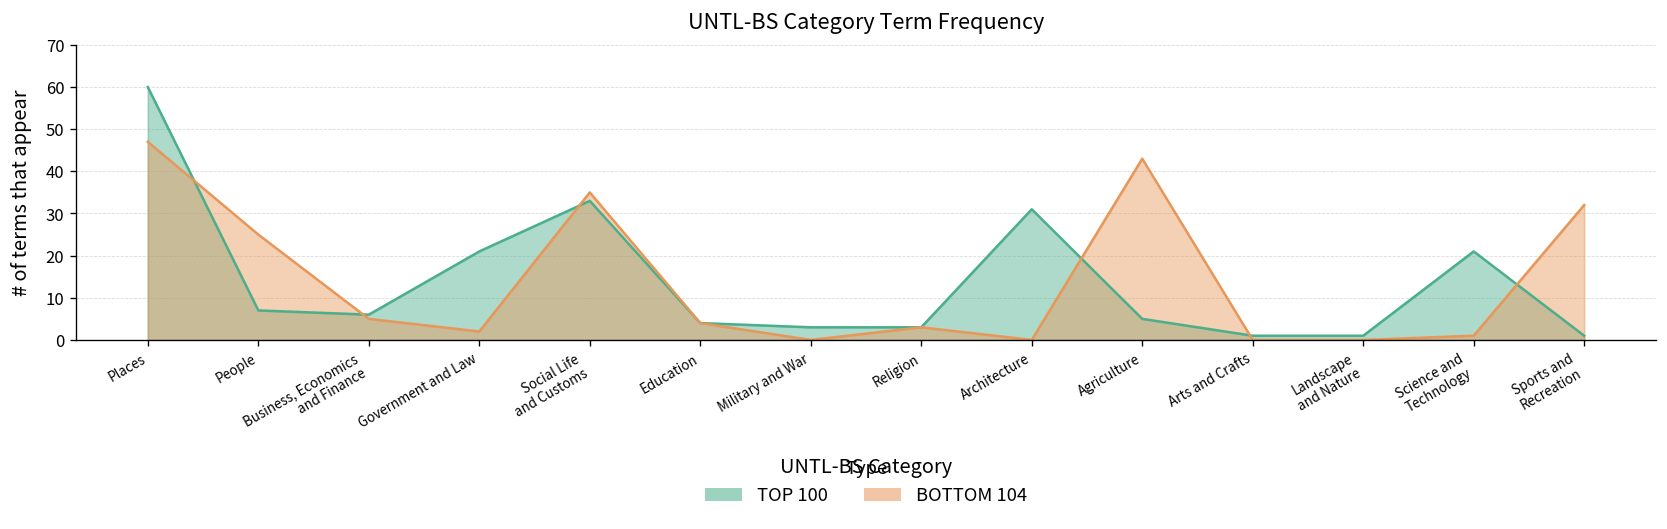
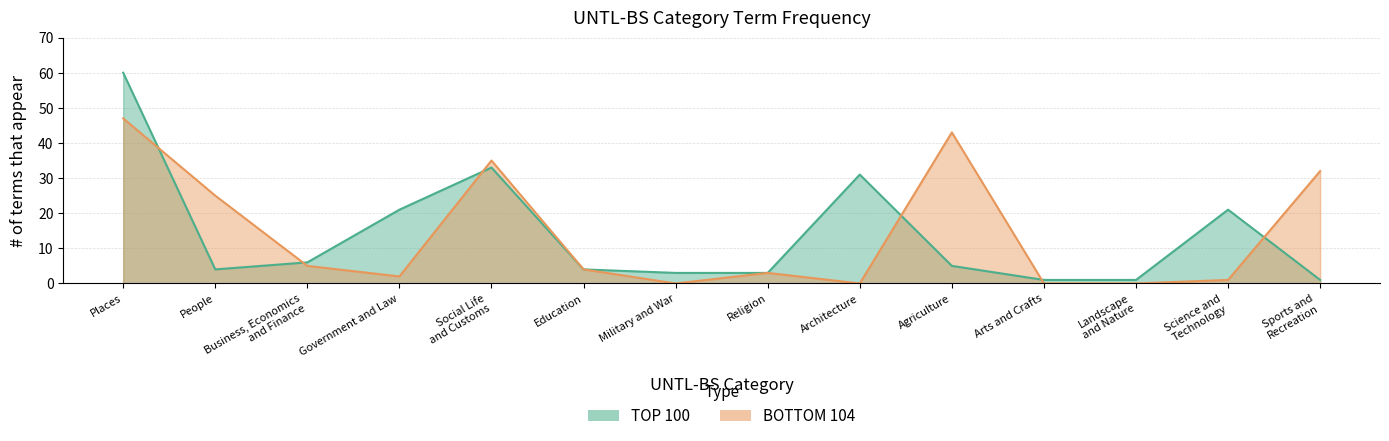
  {
    "TOP 100": {
      "Places": 60,
-     "People": 7,
+     "People": 4,
      "Business, Economics and Finance": 6,
      "Government and Law": 21,
      "Social Life and Customs": 33,
      "Military and War": 3,
      "Architecture": 31,
      "Agriculture": 5,
      "Arts and Crafts": 1,
      "Landscape and Nature": 1,
      "Science and Technology": 21,
      "Sports and Recreation": 1
    },
    "BOTTOM 104": {
      "Places": 47,
      "People": 25,
      "Business, Economics and Finance": 5,
      "Government and Law": 2,
      "Social Life and Customs": 35,
      "Military and War": 0,
      "Architecture": 0,
      "Agriculture": 43,
      "Arts and Crafts": 0,
      "Landscape and Nature": 0,
      "Science and Technology": 1,
      "Sports and Recreation": 32
    }
  }
